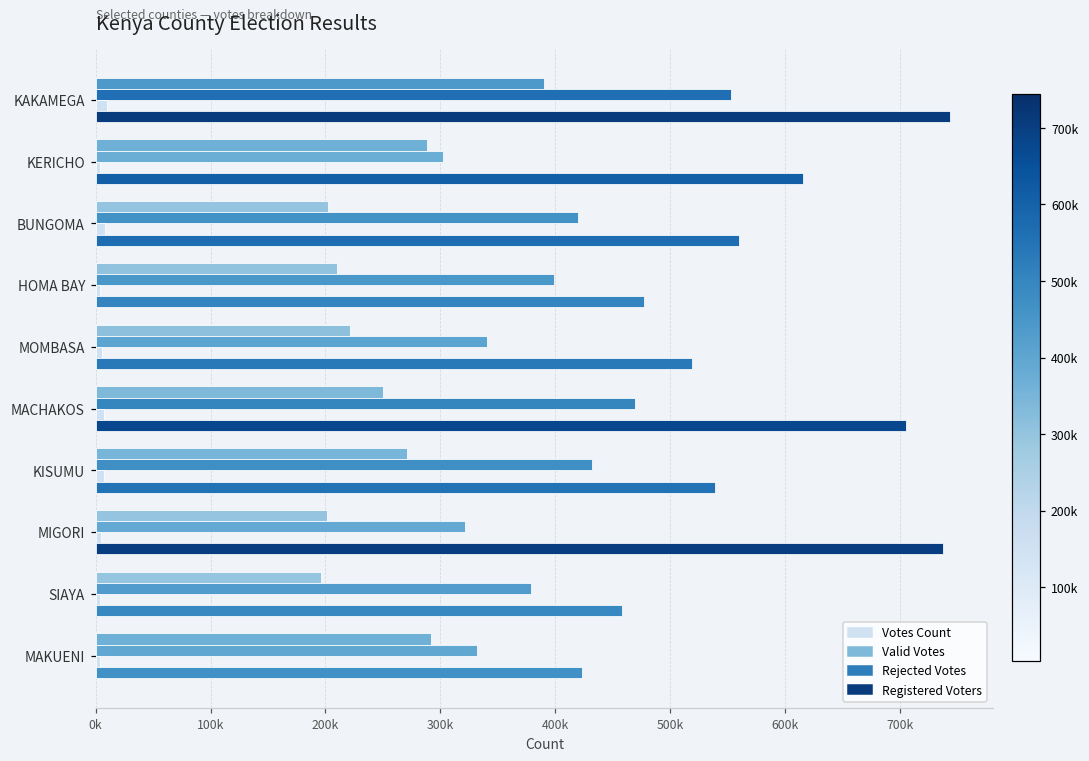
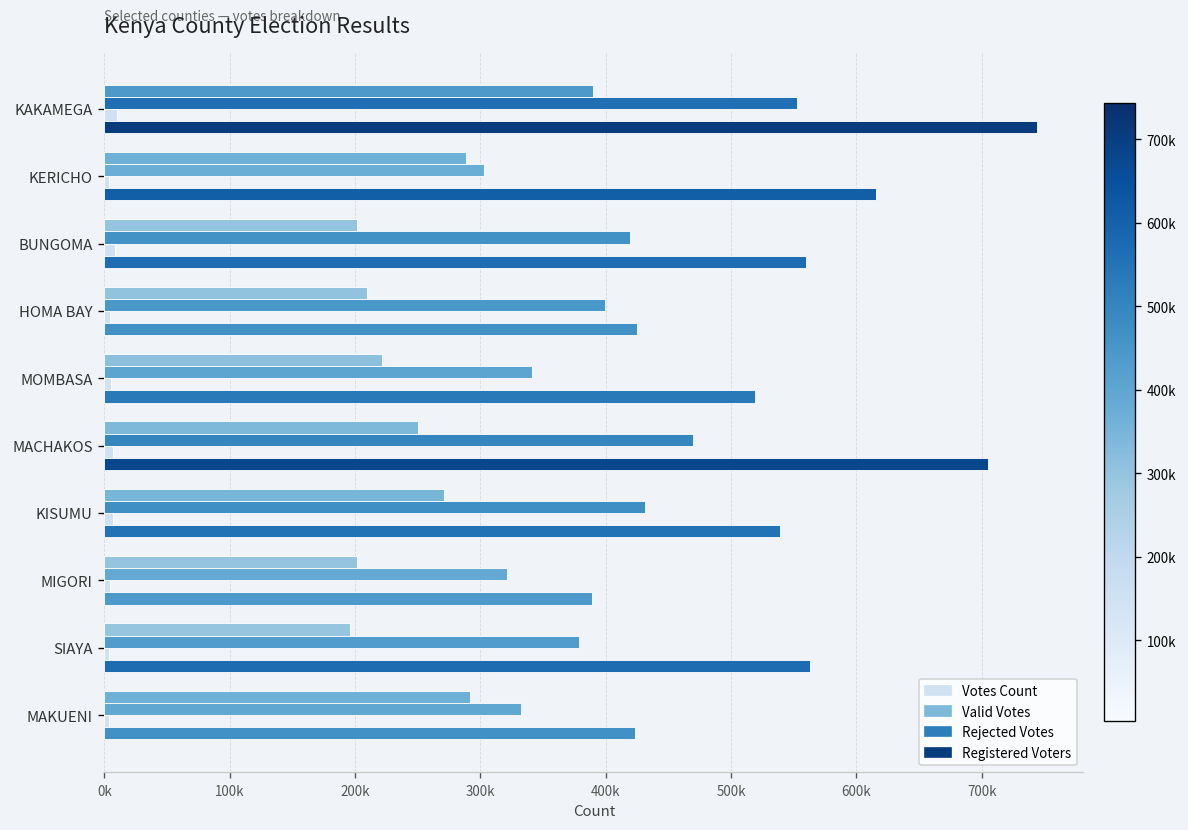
  {
    "Registered Voters": {
      "KAKAMEGA": 744000,
      "KERICHO": 615000,
      "BUNGOMA": 560000,
-     "HOMA BAY": 477000,
+     "HOMA BAY": 425000,
      "MOMBASA": 519000,
      "MACHAKOS": 705000,
      "KISUMU": 539000,
-     "MIGORI": 737000,
-     "SIAYA": 458000,
+     "MIGORI": 389000,
+     "SIAYA": 563000,
      "MAKUENI": 423000
    }
  }
